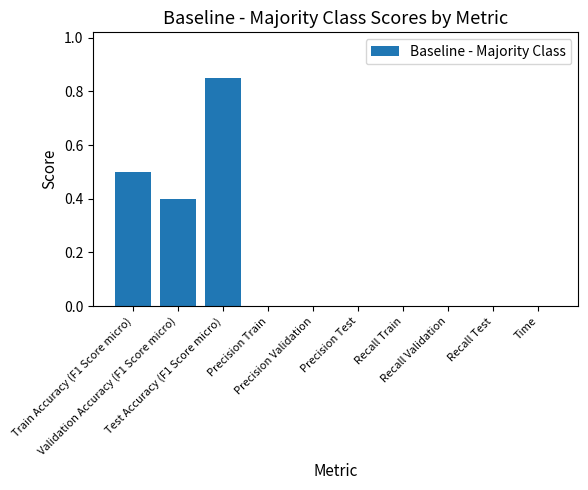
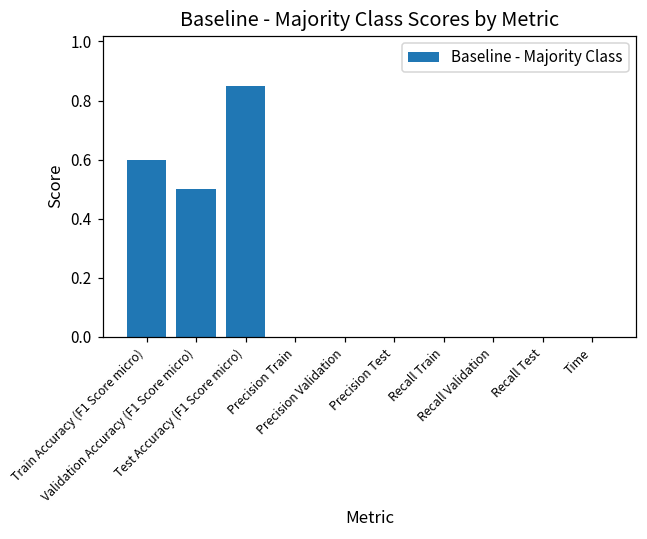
  {
-   "Train Accuracy (F1 Score micro)": 0.5,
-   "Validation Accuracy (F1 Score micro)": 0.4,
+   "Train Accuracy (F1 Score micro)": 0.6,
+   "Validation Accuracy (F1 Score micro)": 0.5,
    "Test Accuracy (F1 Score micro)": 0.85,
    "Precision Train": 0.0,
    "Precision Validation": 0.0,
    "Precision Test": 0.0,
    "Recall Train": 0.0,
    "Recall Validation": 0.0,
    "Recall Test": 0.0,
    "Time": 0.0
  }
